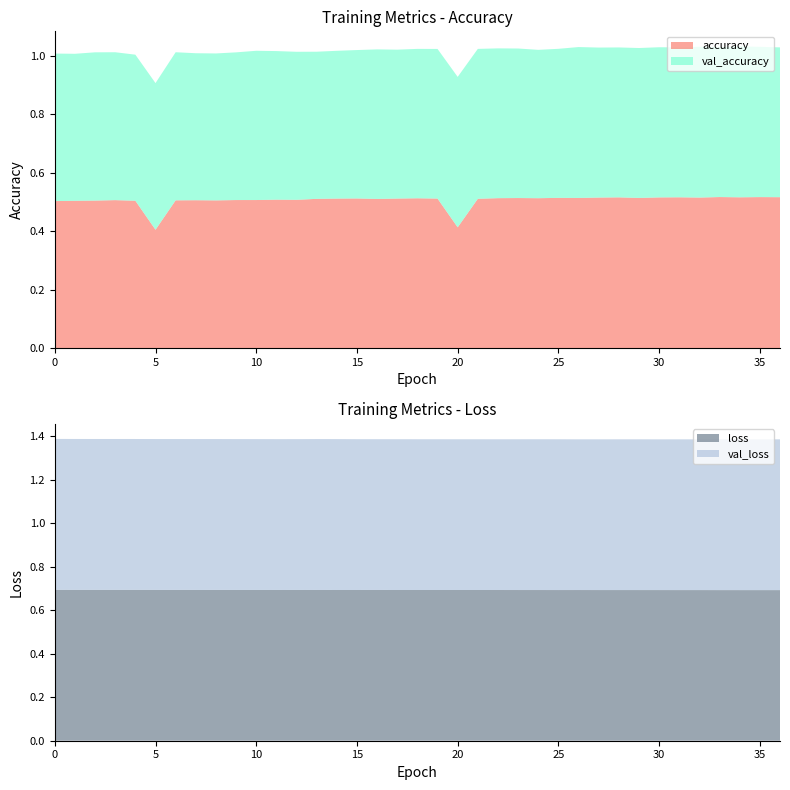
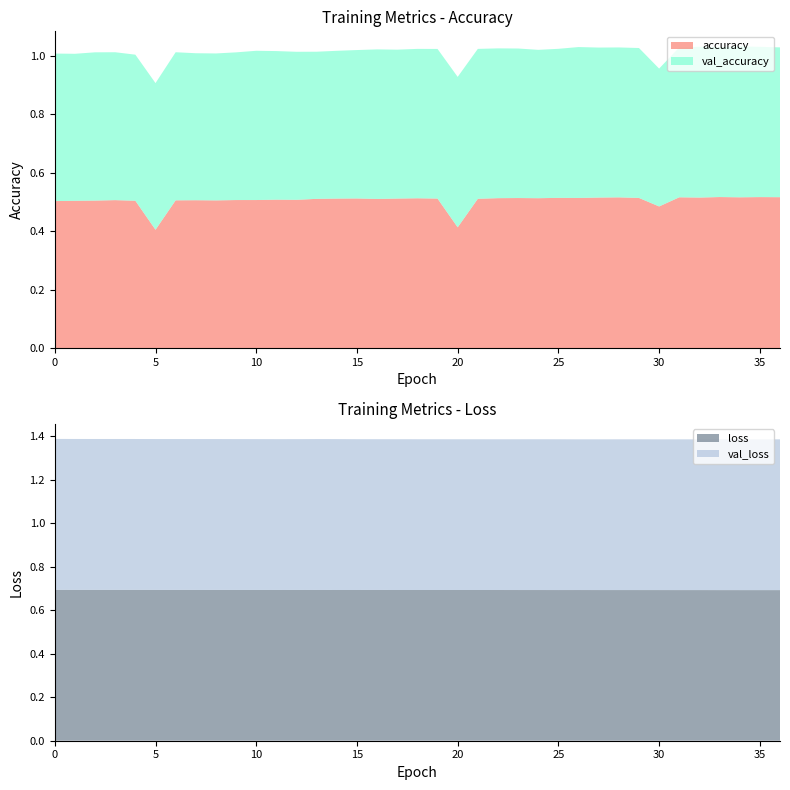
  {
    "Training Metrics - Accuracy": {
      "accuracy": {
        "0": 0.50,
        "5": 0.40,
        "10": 0.51,
        "15": 0.51,
        "20": 0.41,
        "25": 0.51,
-       "30": 0.52,
+       "30": 0.48,
        "35": 0.52
      },
      "val_accuracy": {
        "0": 0.50,
        "5": 0.50,
        "10": 0.51,
        "15": 0.51,
        "20": 0.51,
        "25": 0.51,
-       "30": 0.51
+       "30": 0.47
      }
    },
    "Training Metrics - Loss": {
      "loss": {
        "0": 0.69,
        "5": 0.69,
        "10": 0.69,
        "15": 0.69,
        "20": 0.69,
        "25": 0.69,
        "30": 0.69,
        "35": 0.69
      },
      "val_loss": {
        "0": 0.69,
        "5": 0.69,
        "10": 0.69,
        "15": 0.69,
        "20": 0.69,
        "25": 0.69,
        "30": 0.69
      }
    }
  }
